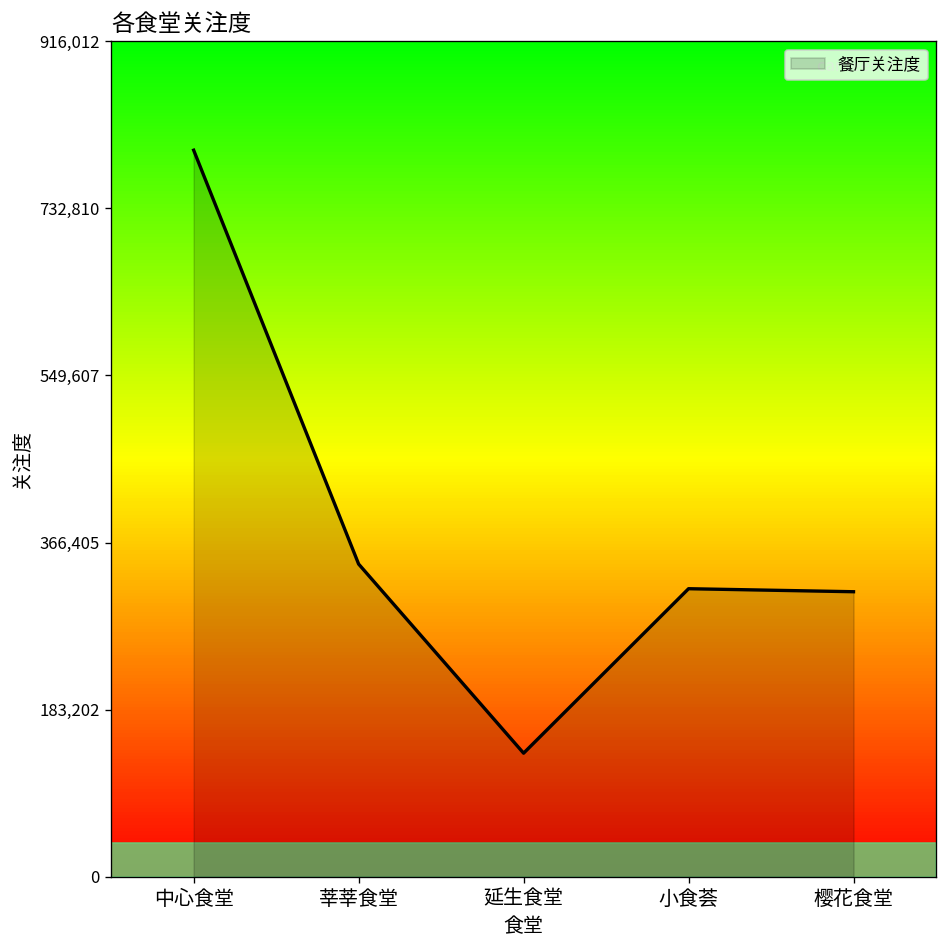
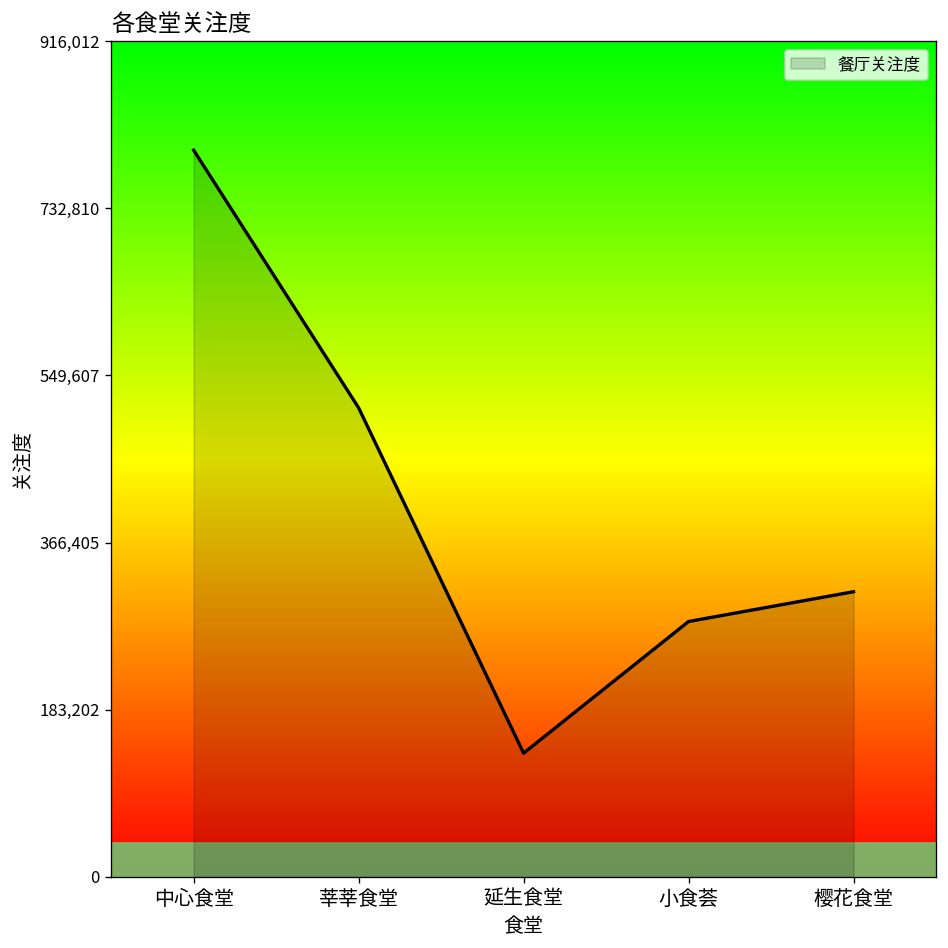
  {
    "中心食堂": "800,000",
-   "莘莘食堂": "340,000",
+   "莘莘食堂": "510,000",
    "延生食堂": "140,000",
-   "小食荟": "320,000",
+   "小食荟": "280,000",
    "樱花食堂": "310,000"
  }
